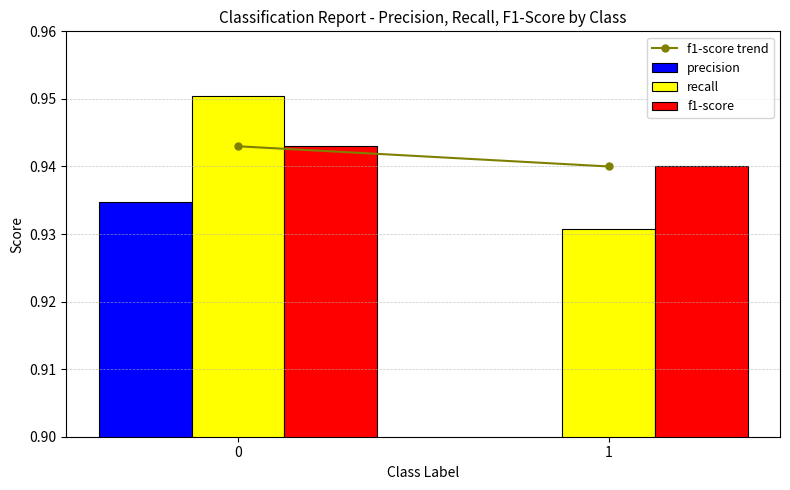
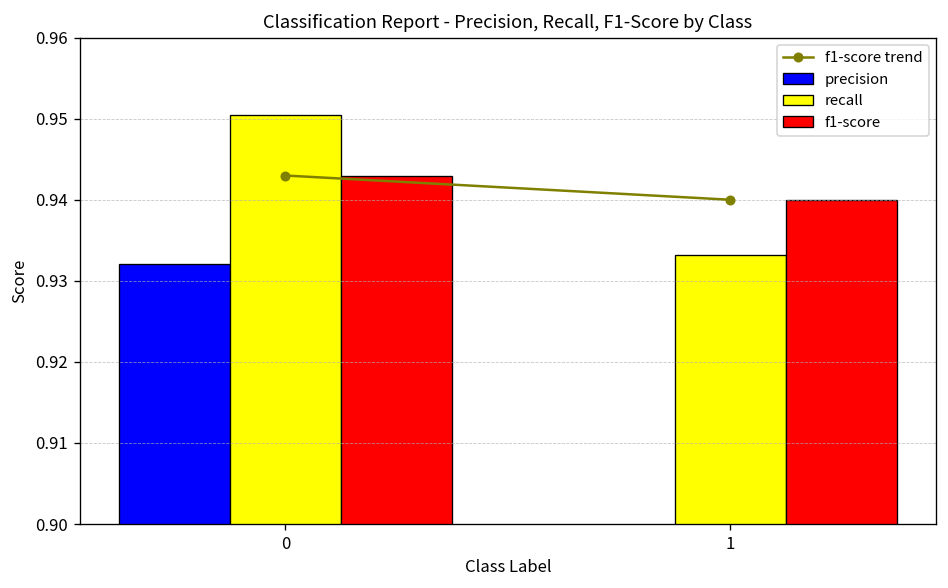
  {
    "precision": {
-     "0": 0.935
+     "0": 0.932
    },
    "f1-score trend": {
      "0": 0.943,
      "1": 0.940
    },
    "recall": {
      "0": 0.950,
-     "1": 0.931
+     "1": 0.933
    },
    "f1-score": {
      "0": 0.943,
      "1": 0.940
    }
  }
